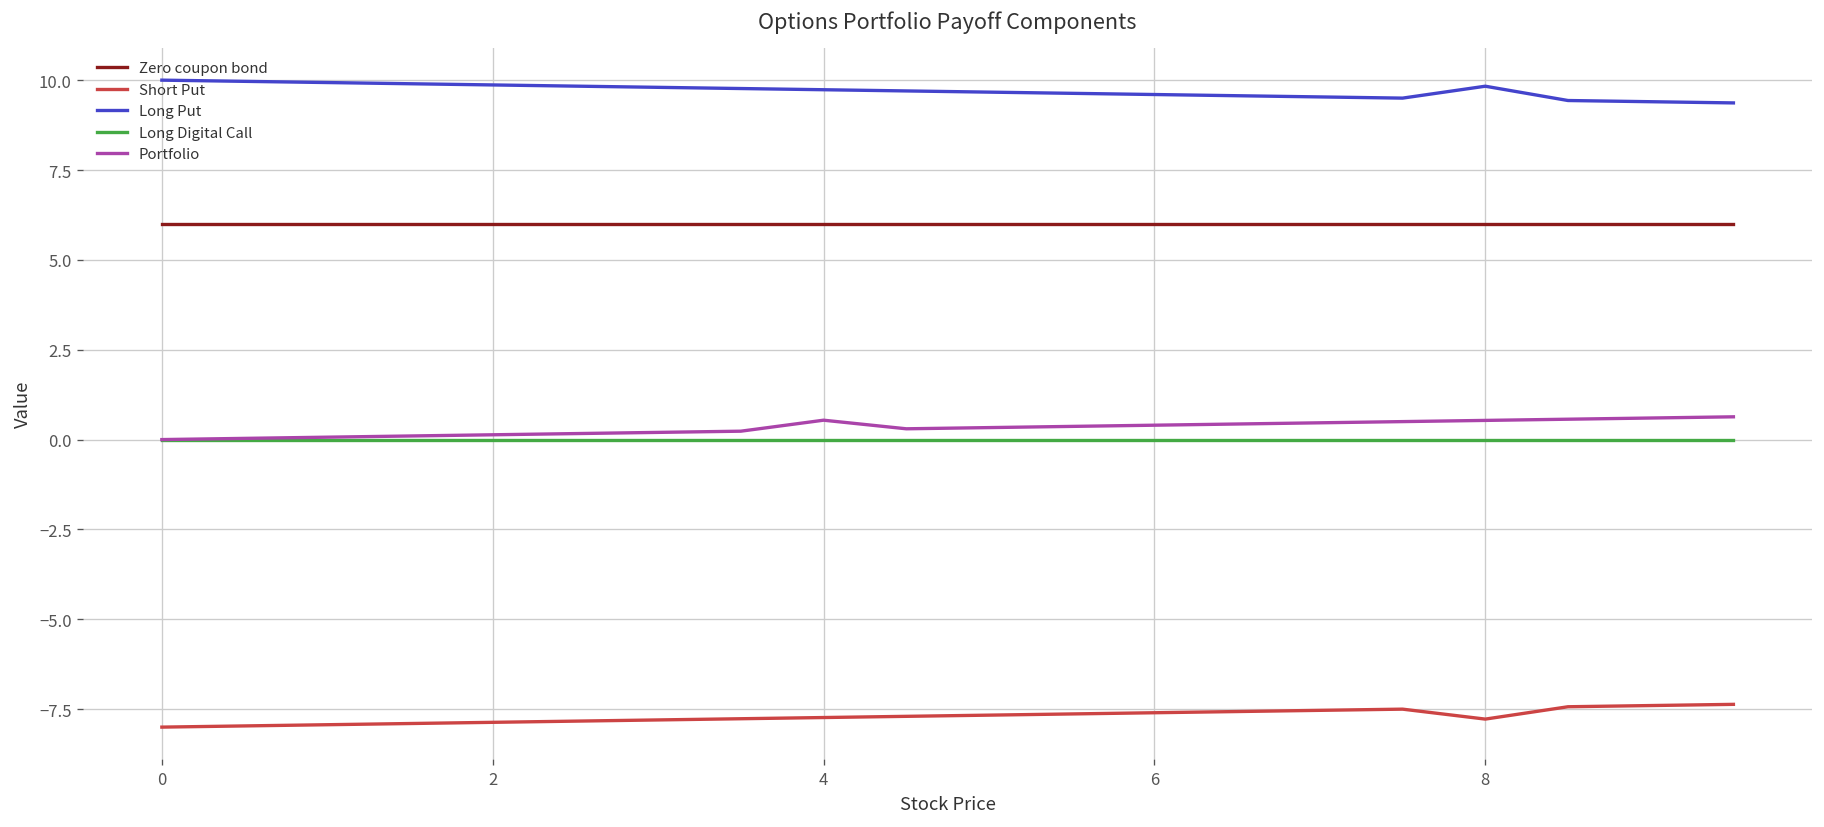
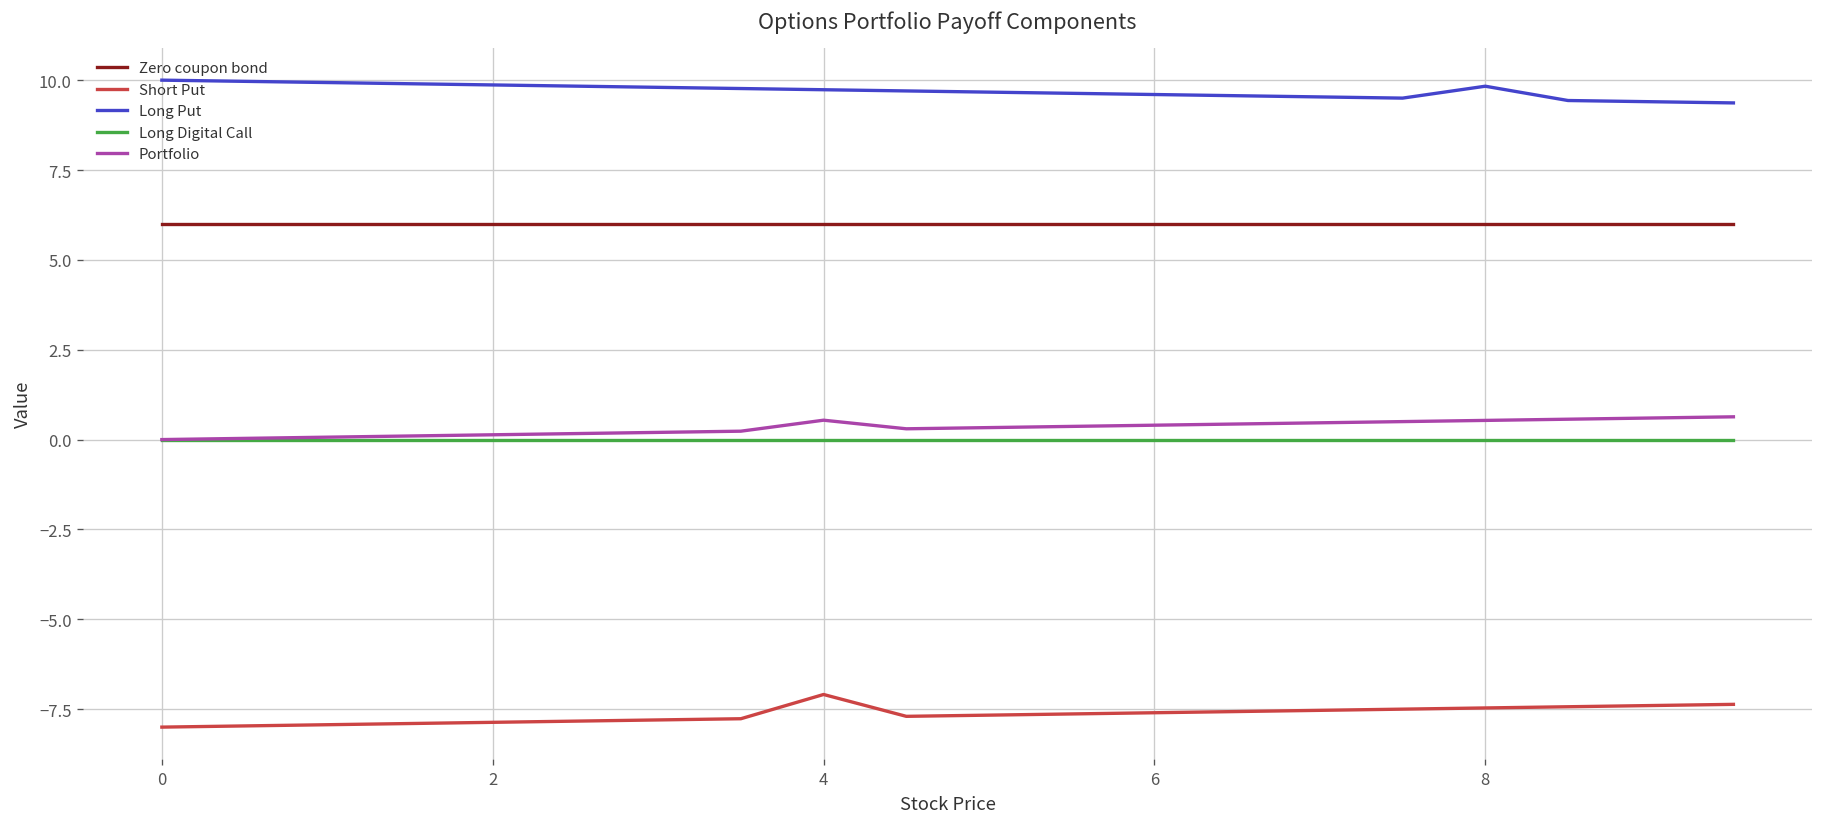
  {
    "Zero coupon bond": {
      "0": 6.0,
      "2": 6.0,
      "4": 6.0,
      "6": 6.0,
      "8": 6.0
    },
    "Short Put": {
      "0": -8.0,
      "2": -7.9,
-     "4": -7.7,
+     "4": -7.1,
      "6": -7.6,
-     "8": -7.8
+     "8": -7.5
    },
    "Long Put": {
      "0": 10.0,
      "2": 9.9,
      "4": 9.7,
      "6": 9.6,
      "8": 9.8
    },
    "Long Digital Call": {
      "2": 0.0,
      "4": 0.0,
      "6": 0.0,
      "8": 0.0
    },
    "Portfolio": {
      "2": 0.1,
      "4": 0.5,
      "6": 0.4,
      "8": 0.5
    }
  }
